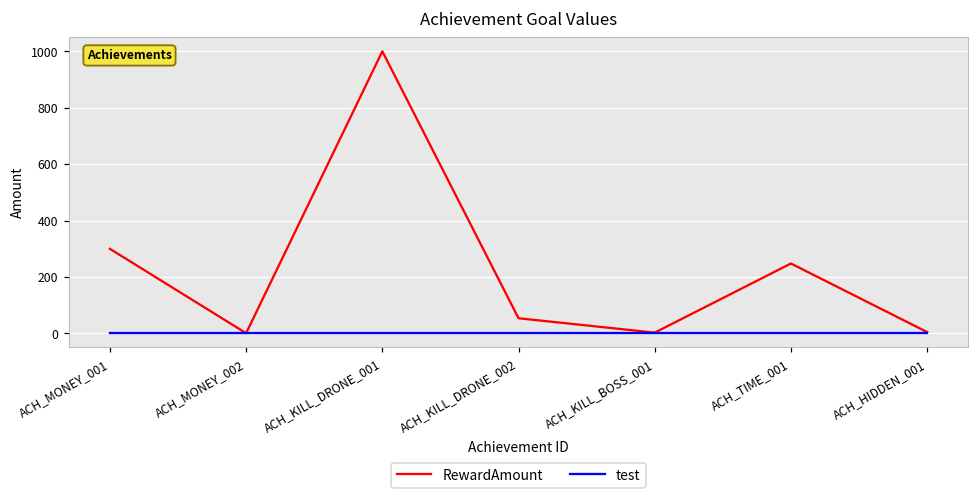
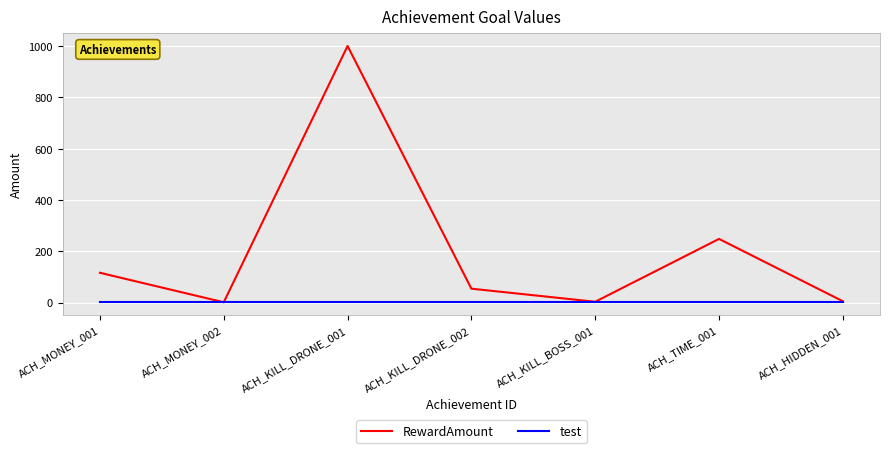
  {
    "RewardAmount": {
-     "ACH_MONEY_001": 300,
+     "ACH_MONEY_001": 120,
      "ACH_KILL_DRONE_001": 1000,
      "ACH_KILL_DRONE_002": 50,
      "ACH_TIME_001": 250
    },
    "test": {
      "ACH_MONEY_001": 0,
      "ACH_KILL_DRONE_001": 0,
      "ACH_KILL_DRONE_002": 0,
      "ACH_TIME_001": 0
    }
  }
